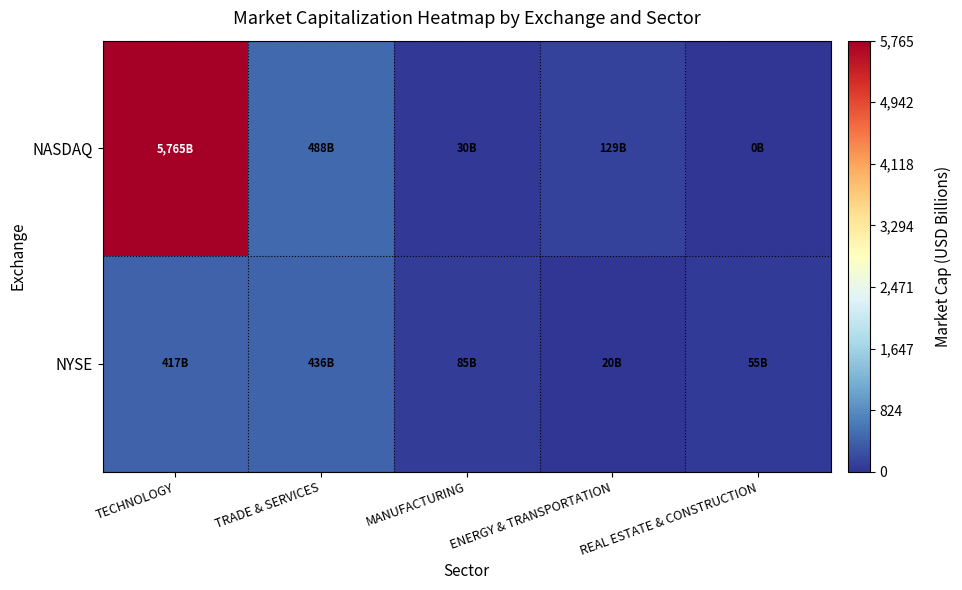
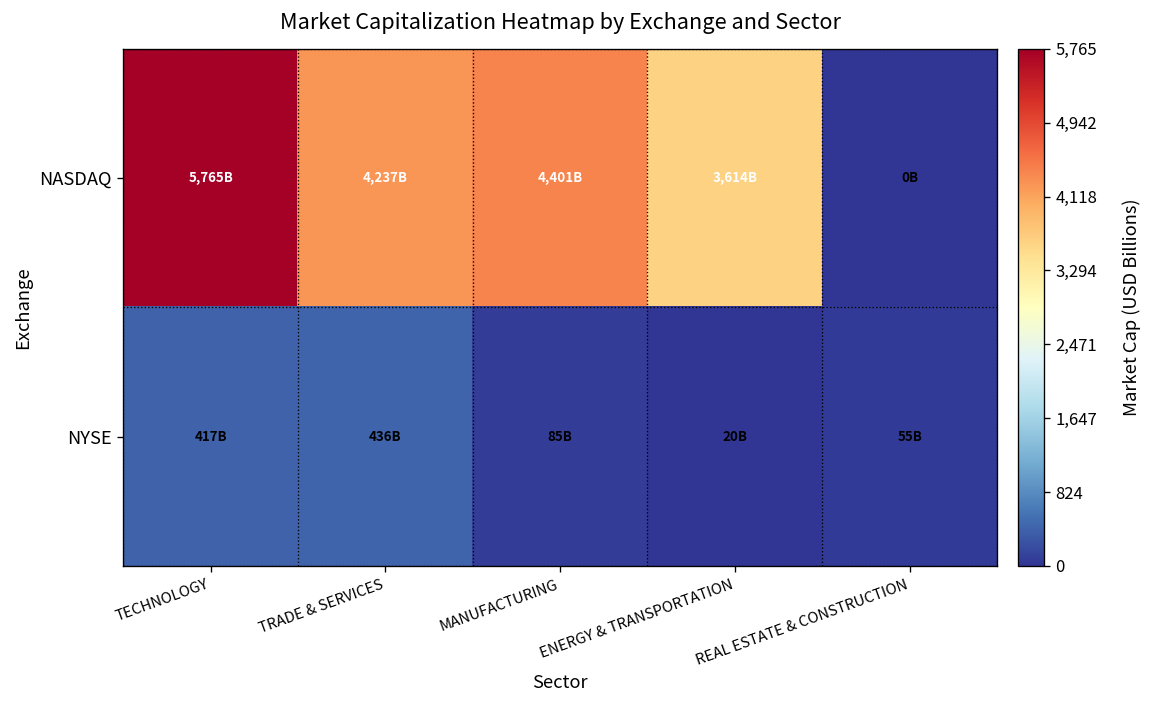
  {
    "NASDAQ": {
      "TECHNOLOGY": "5,765B",
-     "TRADE & SERVICES": "488B",
-     "MANUFACTURING": "30B",
-     "ENERGY & TRANSPORTATION": "129B",
+     "TRADE & SERVICES": "4,237B",
+     "MANUFACTURING": "4,401B",
+     "ENERGY & TRANSPORTATION": "3,614B",
      "REAL ESTATE & CONSTRUCTION": "0B"
    },
    "NYSE": {
      "TECHNOLOGY": "417B",
      "TRADE & SERVICES": "436B",
      "MANUFACTURING": "85B",
      "ENERGY & TRANSPORTATION": "20B",
      "REAL ESTATE & CONSTRUCTION": "55B"
    }
  }
